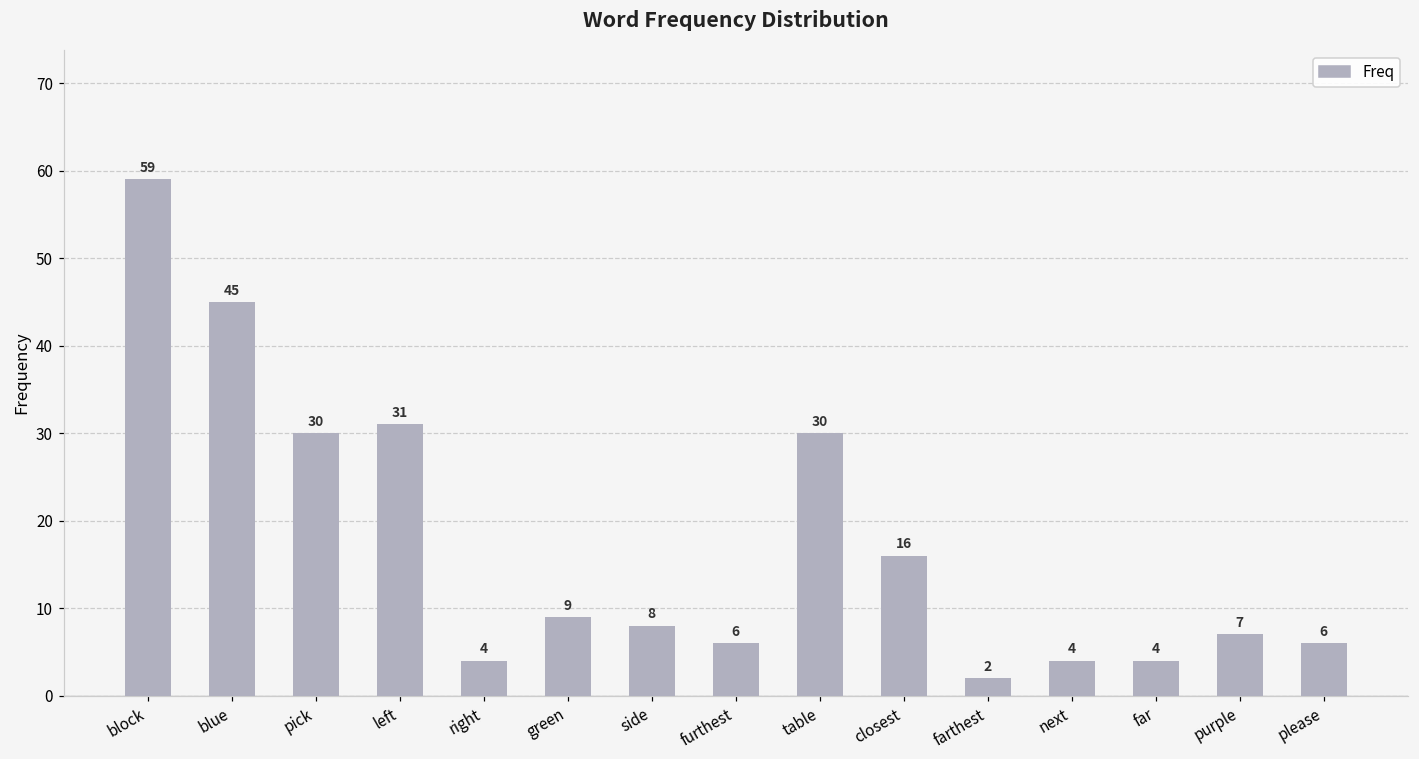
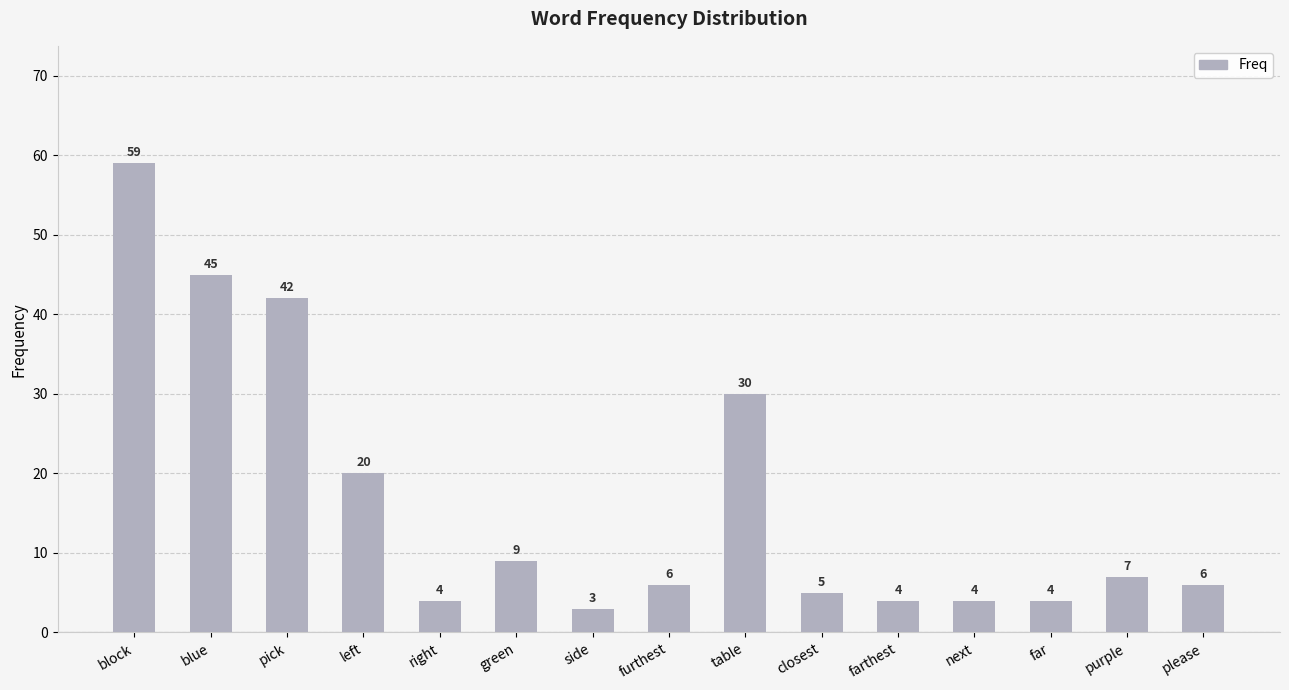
  {
    "block": 59,
    "blue": 45,
-   "pick": 30,
-   "left": 31,
+   "pick": 42,
+   "left": 20,
    "right": 4,
    "green": 9,
-   "side": 8,
+   "side": 3,
    "furthest": 6,
    "table": 30,
-   "closest": 16,
-   "farthest": 2,
+   "closest": 5,
+   "farthest": 4,
    "next": 4,
    "far": 4,
    "purple": 7,
    "please": 6
  }
